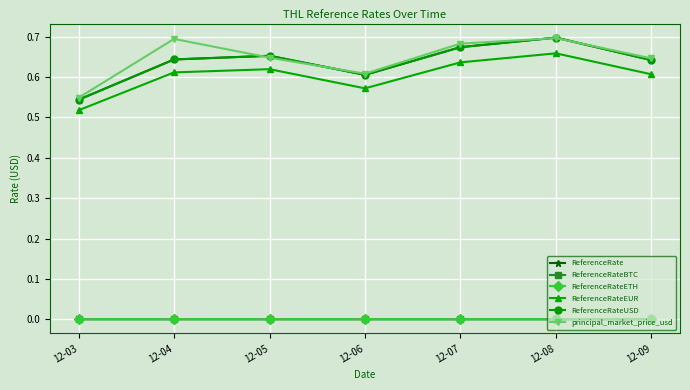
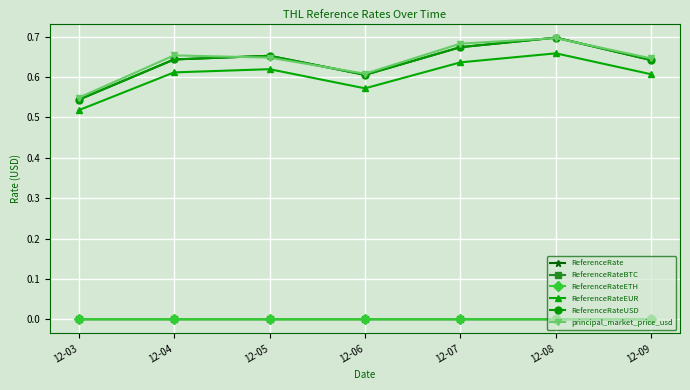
  {
    "ReferenceRateETH": {
      "12-03": 0.00,
      "12-04": 0.00,
      "12-05": 0.00,
      "12-06": 0.00,
      "12-07": 0.00
    },
    "principal_market_price_usd": {
-     "12-04": 0.69,
+     "12-04": 0.65,
      "12-07": 0.68
    }
  }
